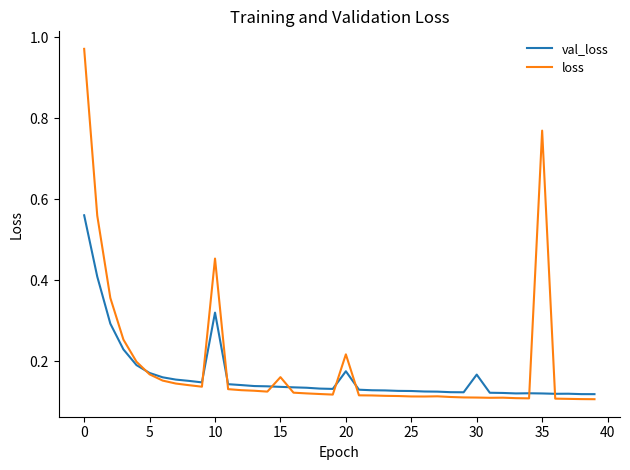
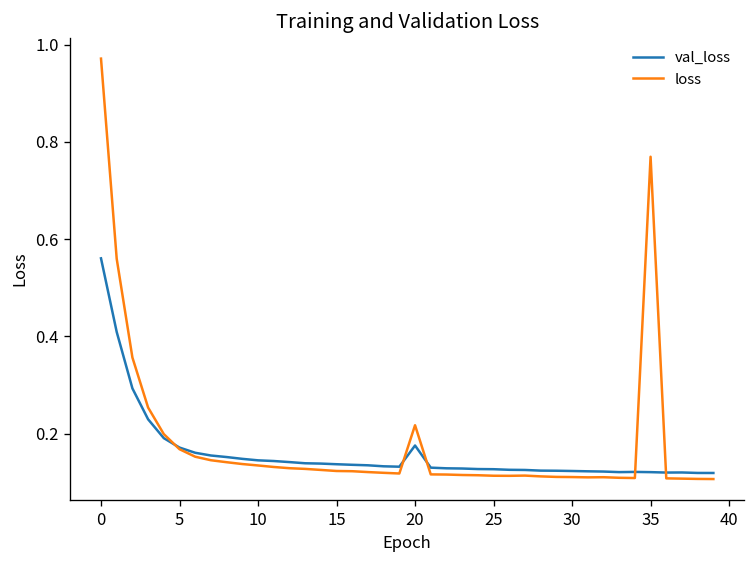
  {
    "val_loss": {
      "0": 0.56,
-     "10": 0.32,
+     "10": 0.15,
      "15": 0.14,
      "20": 0.18,
      "25": 0.13,
-     "30": 0.17,
+     "30": 0.12,
      "35": 0.12
    },
    "loss": {
      "0": 0.97,
-     "10": 0.45,
-     "15": 0.16,
+     "10": 0.13,
+     "15": 0.12,
      "20": 0.22,
      "25": 0.11,
      "30": 0.11,
      "35": 0.77
    }
  }
